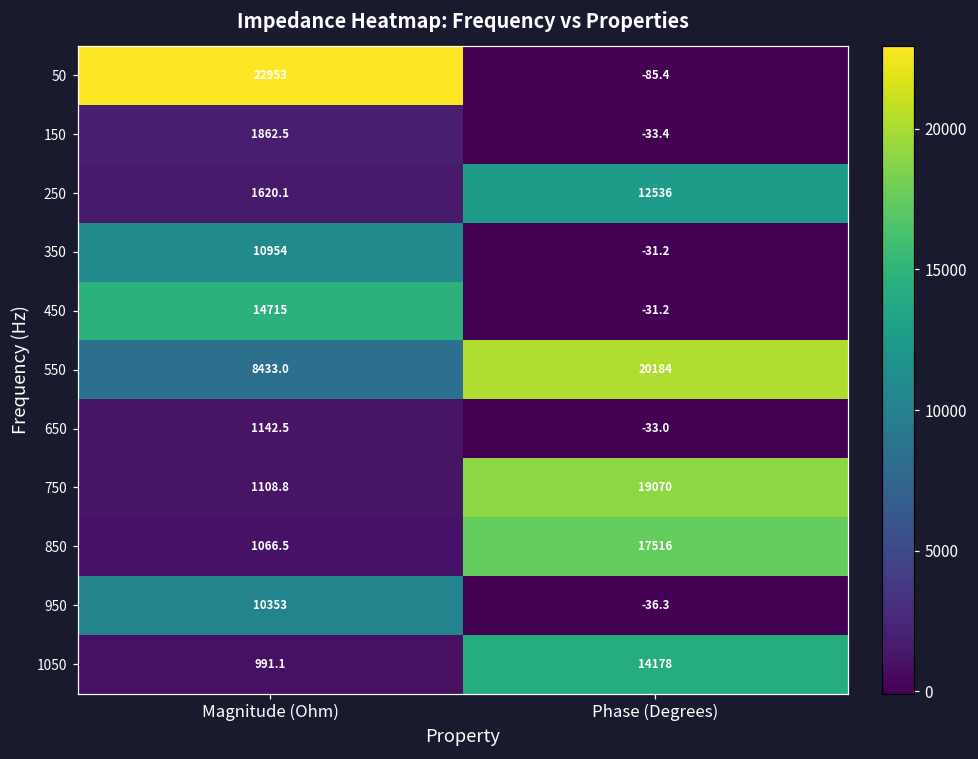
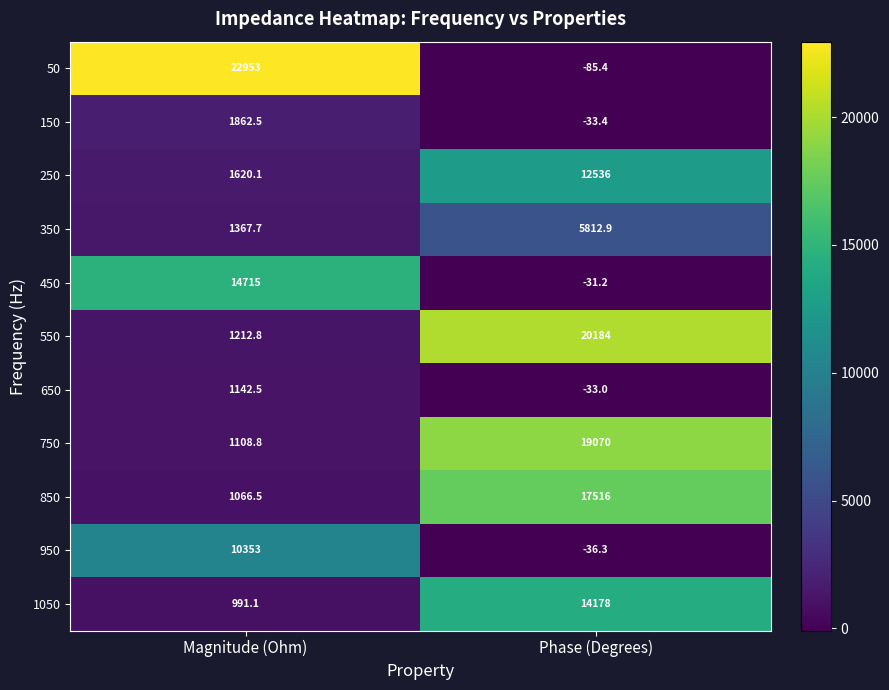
  {
    "50": {
      "Magnitude (Ohm)": 22953,
      "Phase (Degrees)": -85.4
    },
    "150": {
      "Magnitude (Ohm)": 1862.5,
      "Phase (Degrees)": -33.4
    },
    "250": {
      "Magnitude (Ohm)": 1620.1,
      "Phase (Degrees)": 12536
    },
    "350": {
-     "Magnitude (Ohm)": 10954,
-     "Phase (Degrees)": -31.2
+     "Magnitude (Ohm)": 1367.7,
+     "Phase (Degrees)": 5812.9
    },
    "450": {
      "Magnitude (Ohm)": 14715,
      "Phase (Degrees)": -31.2
    },
    "550": {
-     "Magnitude (Ohm)": 8433.0,
+     "Magnitude (Ohm)": 1212.8,
      "Phase (Degrees)": 20184
    },
    "650": {
      "Magnitude (Ohm)": 1142.5,
      "Phase (Degrees)": -33.0
    },
    "750": {
      "Magnitude (Ohm)": 1108.8,
      "Phase (Degrees)": 19070
    },
    "850": {
      "Magnitude (Ohm)": 1066.5,
      "Phase (Degrees)": 17516
    },
    "950": {
      "Magnitude (Ohm)": 10353,
      "Phase (Degrees)": -36.3
    },
    "1050": {
      "Magnitude (Ohm)": 991.1,
      "Phase (Degrees)": 14178
    }
  }
